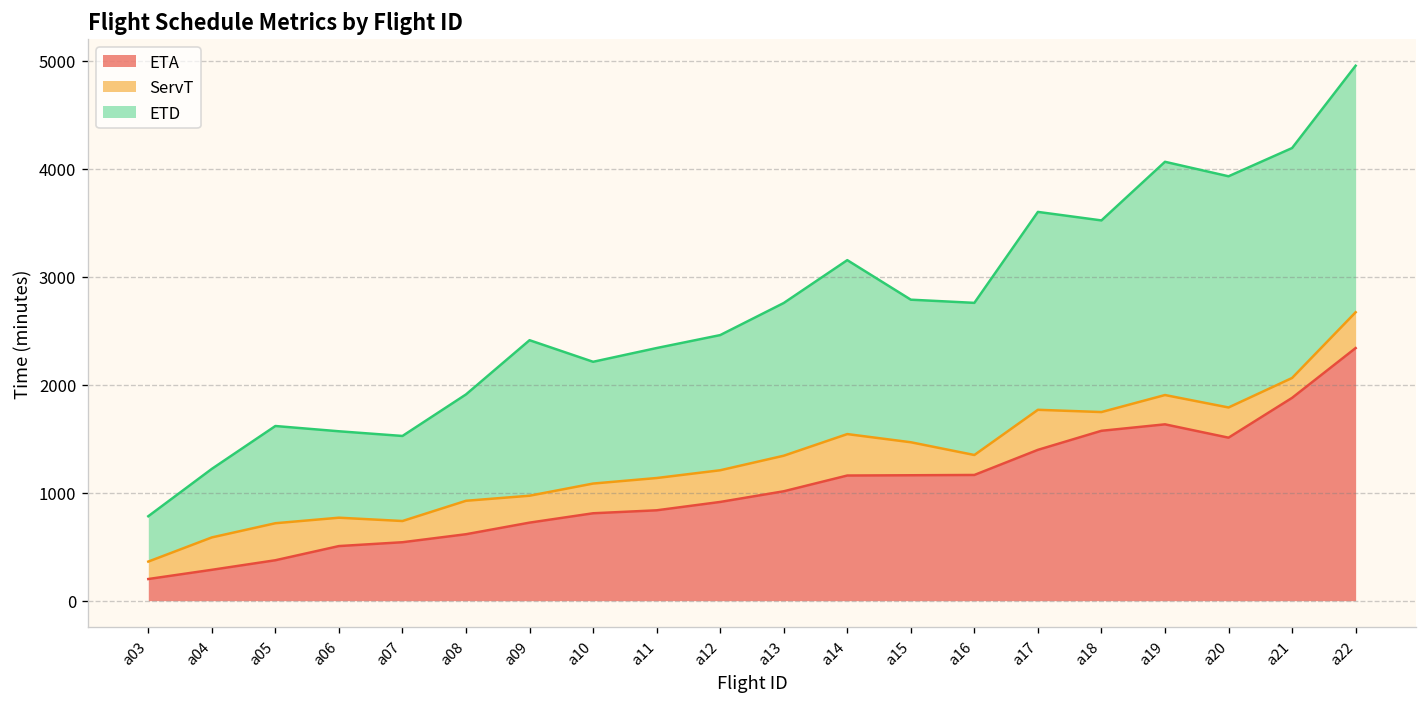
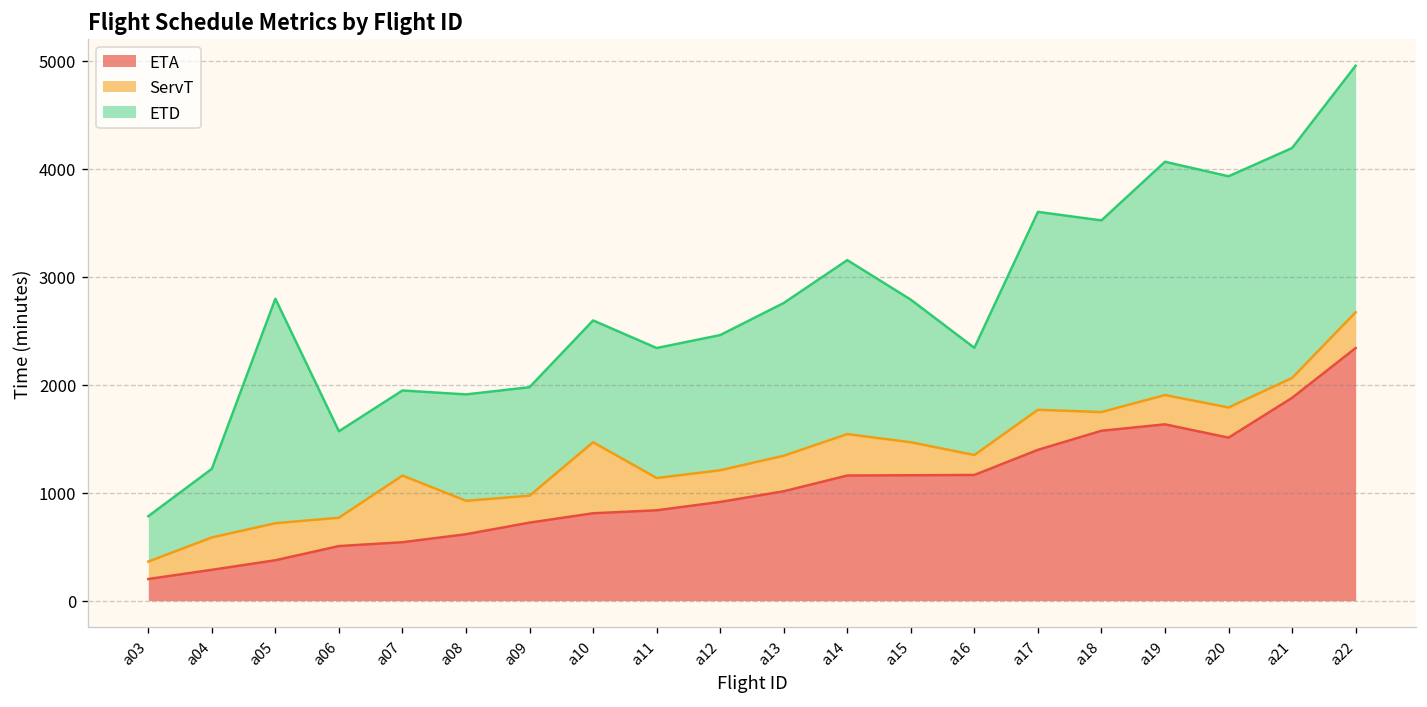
  {
    "ETA": {
      "a03": 200,
      "a04": 300,
      "a05": 400,
      "a06": 500,
      "a07": 500,
      "a08": 600,
      "a09": 700,
      "a10": 800,
      "a11": 800,
      "a12": 900,
      "a13": 1000,
      "a14": 1200,
      "a15": 1200,
      "a16": 1200,
      "a17": 1400,
      "a18": 1600,
      "a19": 1600,
      "a20": 1500,
      "a21": 1900,
      "a22": 2300
    },
    "ServT": {
      "a03": 200,
      "a04": 300,
      "a05": 300,
      "a06": 300,
-     "a07": 200,
+     "a07": 600,
      "a08": 300,
      "a09": 200,
-     "a10": 300,
+     "a10": 700,
      "a11": 300,
      "a12": 300,
      "a13": 300,
      "a14": 400,
      "a15": 300,
      "a16": 200,
      "a17": 400,
      "a18": 200,
      "a19": 300,
      "a20": 300,
      "a21": 200,
      "a22": 300
    },
    "ETD": {
      "a03": 400,
      "a04": 600,
-     "a05": 900,
+     "a05": 2100,
      "a06": 800,
      "a07": 800,
      "a08": 1000,
-     "a09": 1400,
+     "a09": 1000,
      "a10": 1100,
      "a11": 1200,
      "a12": 1300,
      "a13": 1400,
      "a14": 1600,
      "a15": 1300,
-     "a16": 1400,
+     "a16": 1000,
      "a17": 1800,
      "a18": 1800,
      "a19": 2200,
      "a20": 2100,
      "a21": 2100,
      "a22": 2300
    }
  }
